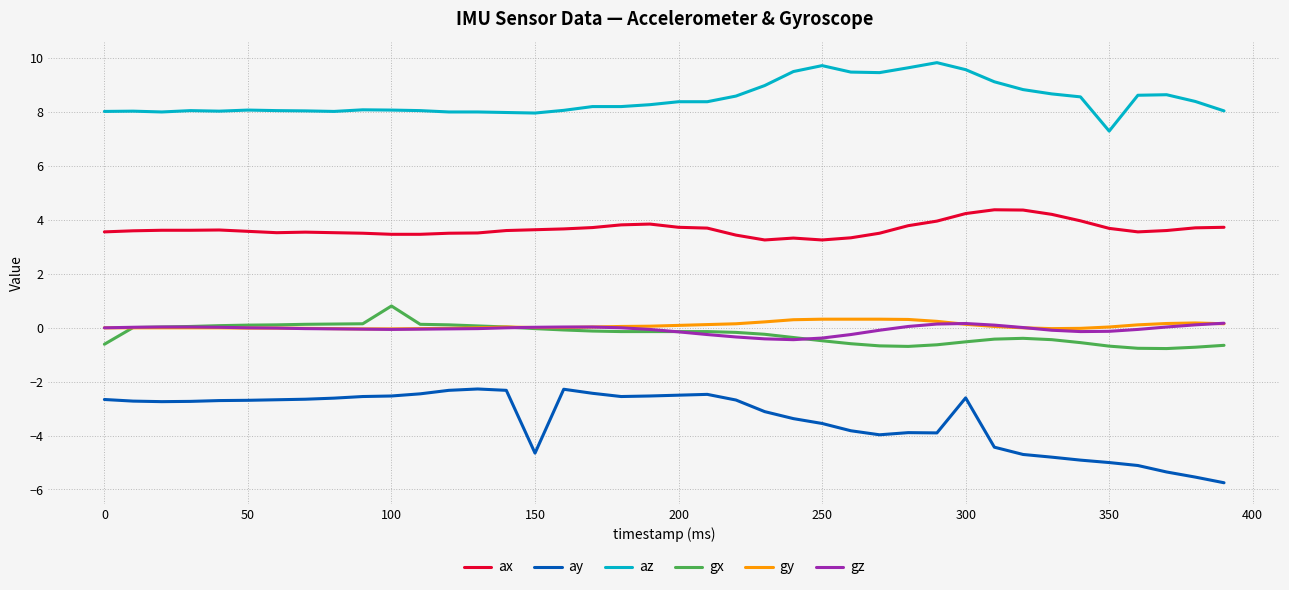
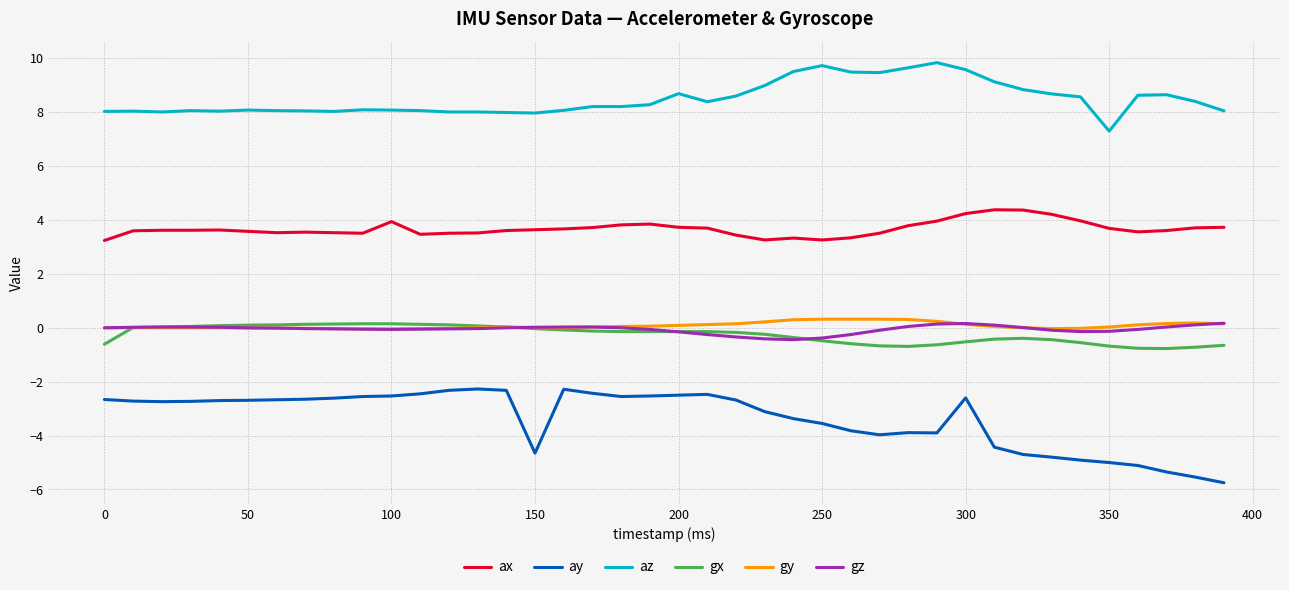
  {
    "ax": {
-     "0": 3.6,
+     "0": 3.2,
      "50": 3.6,
-     "100": 3.5,
+     "100": 3.9,
      "150": 3.6,
      "200": 3.7,
      "250": 3.3,
      "300": 4.2,
      "350": 3.7
    },
    "ay": {
      "0": -2.7,
      "50": -2.7,
      "100": -2.5,
      "150": -4.7,
      "200": -2.5,
      "250": -3.6,
      "300": -2.6,
      "350": -5.0
    },
    "az": {
      "0": 8.0,
      "50": 8.1,
      "100": 8.1,
      "150": 8.0,
-     "200": 8.4,
+     "200": 8.7,
      "250": 9.7,
      "300": 9.6,
      "350": 7.3
    },
    "gx": {
      "0": -0.6,
      "50": 0.1,
-     "100": 0.8,
+     "100": 0.2,
      "250": -0.5,
      "300": -0.5,
      "350": -0.7
    },
    "gy": {
      "200": 0.1,
      "250": 0.3,
      "350": 0.0
    },
    "gz": {
      "250": -0.4,
      "350": -0.1
    }
  }
